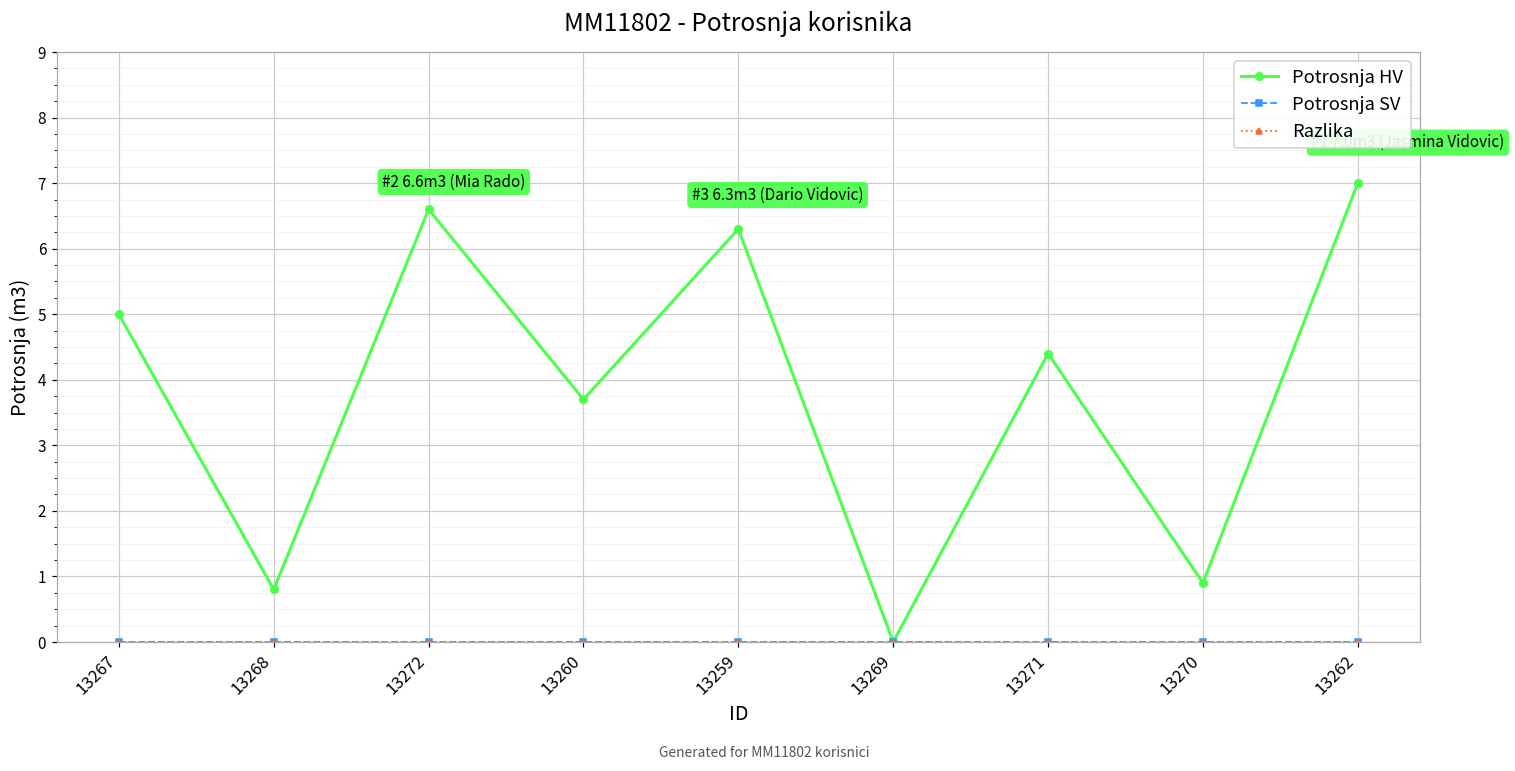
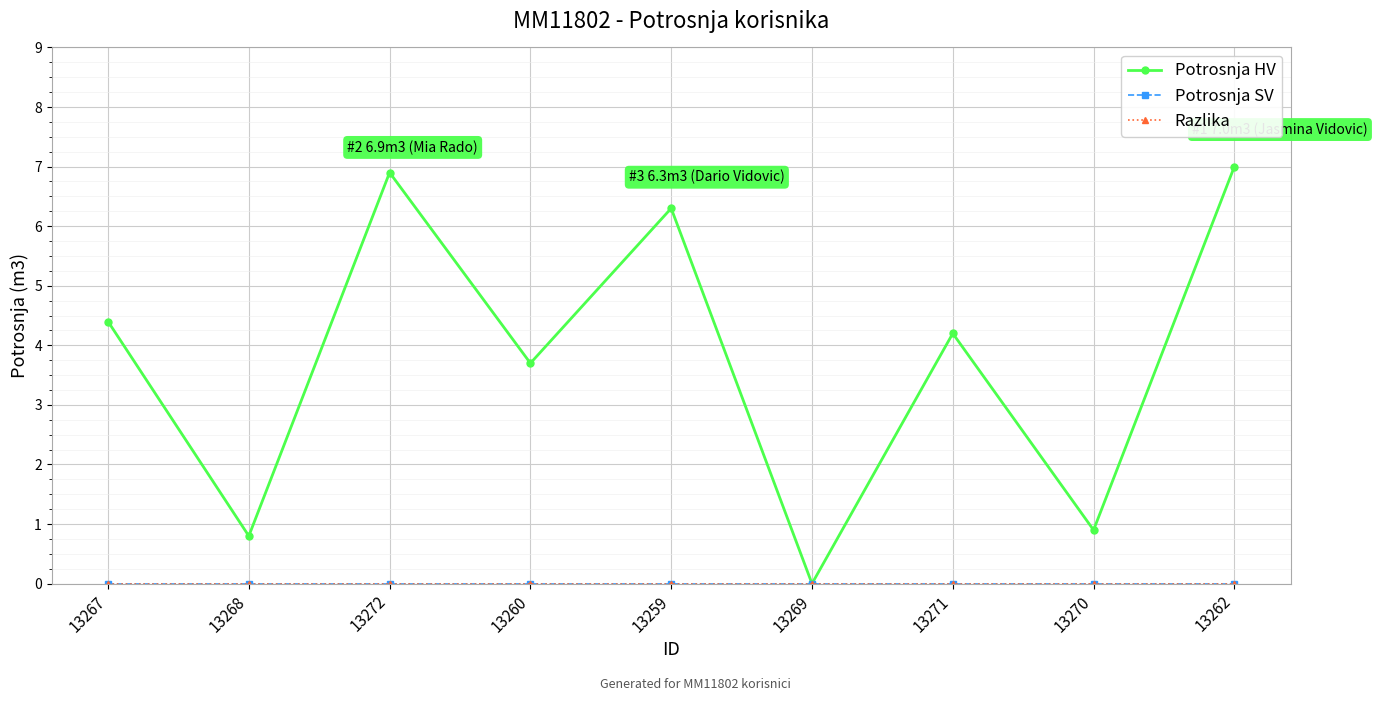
  {
    "Potrosnja HV": {
-     "13267": "5.0",
-     "13272": "6.6m3",
-     "13271": "4.4"
+     "13267": "4.4",
+     "13272": "6.9m3",
+     "13271": "4.2"
    },
    "Razlika": {
      "13267": "0.0",
      "13268": "0.0",
      "13272": "0.0",
      "13260": "0.0",
      "13259": "0.0",
      "13271": "0.0",
      "13270": "0.0",
      "13262": "0.0"
    }
  }
